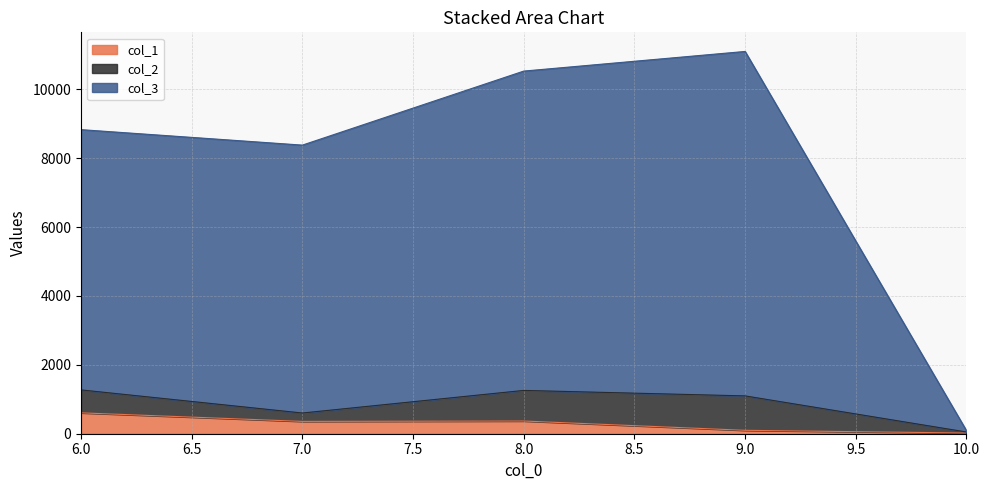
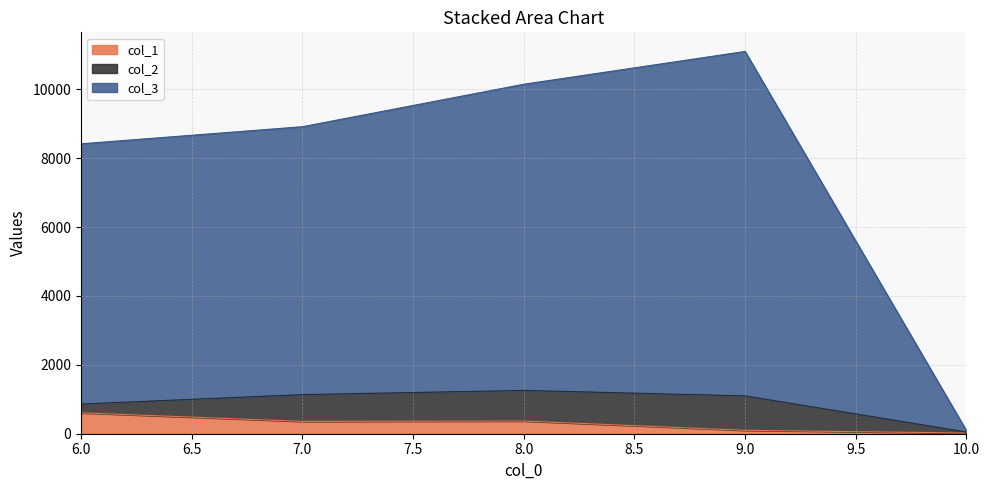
  {
    "col_1": {
      "6.0": 600,
      "7.0": 400,
      "8.0": 400,
      "9.0": 100
    },
    "col_2": {
-     "6.0": 700,
-     "7.0": 200,
+     "6.0": 300,
+     "7.0": 800,
      "8.0": 900,
      "9.0": 1000
    },
    "col_3": {
      "6.0": 7600,
      "7.0": 7800,
-     "8.0": 9300,
+     "8.0": 8900,
      "9.0": 10000
    }
  }
